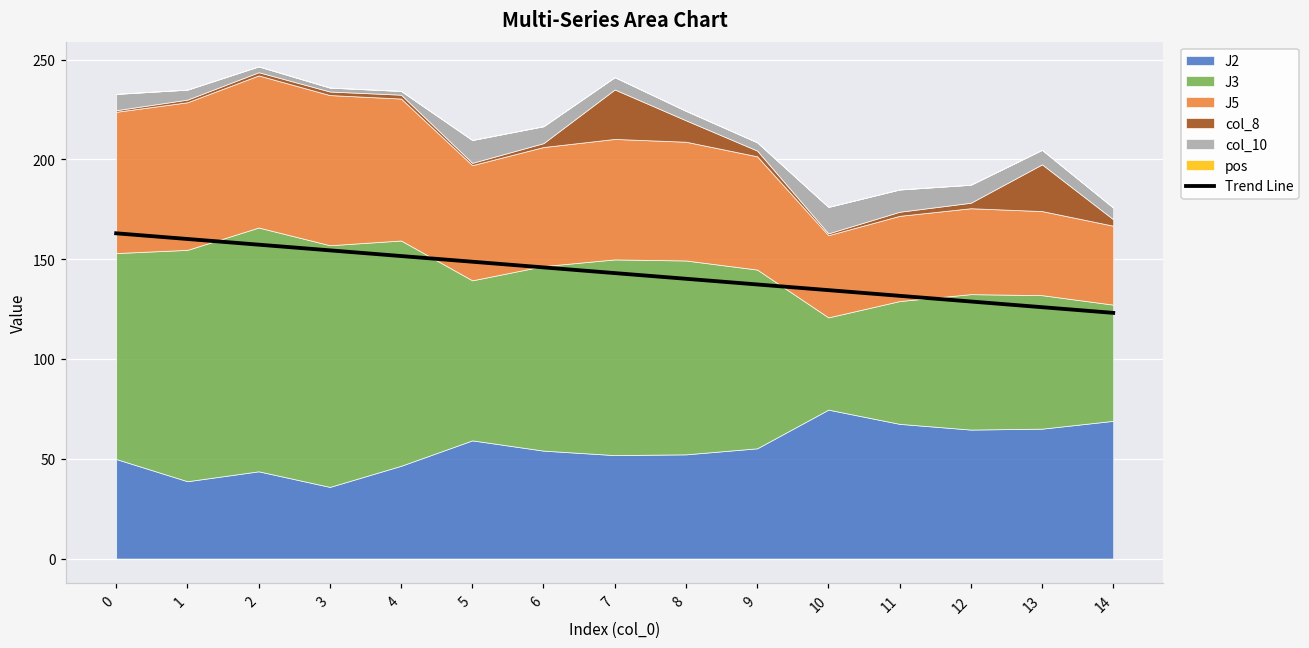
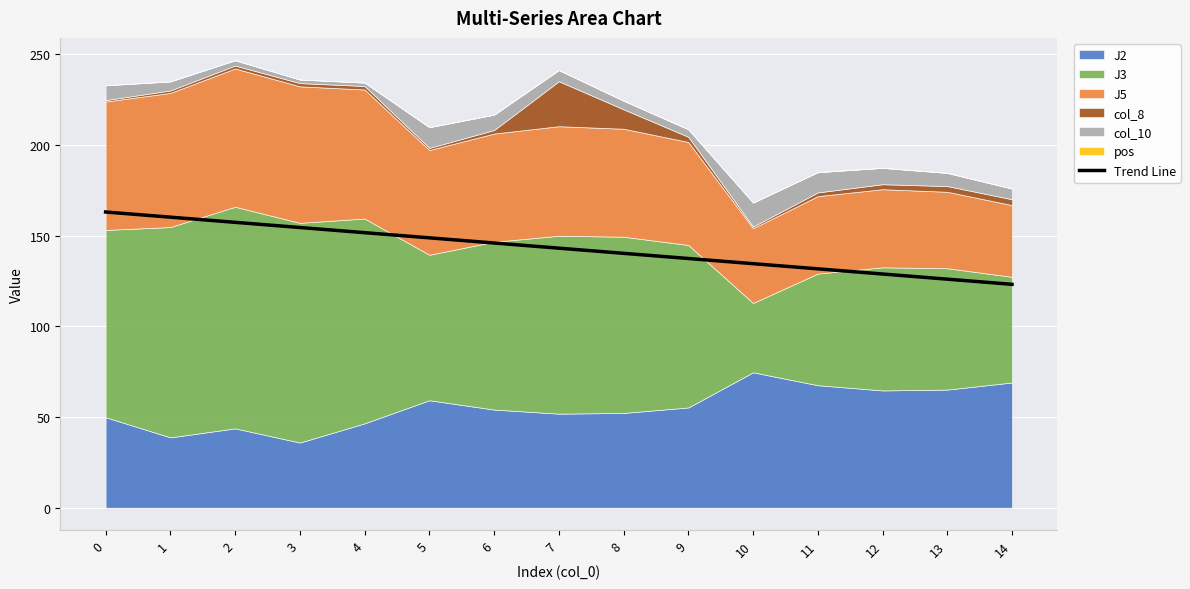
  {
    "Trend Line": {
      "0": 163,
      "1": 160,
      "2": 157,
      "3": 154,
      "4": 152,
      "5": 149,
      "7": 143,
      "8": 140,
      "9": 137,
      "10": 134,
      "11": 132,
      "12": 129,
      "13": 126,
      "14": 123
    },
    "J2": {
      "0": 50,
      "1": 39,
      "2": 44,
      "3": 36,
      "4": 46,
      "5": 59,
      "6": 54,
      "7": 52,
      "8": 52,
      "9": 55,
      "10": 75,
      "11": 67,
      "12": 65,
      "13": 65,
      "14": 69
    },
    "J3": {
      "0": 103,
      "1": 116,
      "2": 122,
      "3": 121,
      "4": 113,
      "5": 80,
      "7": 98,
      "8": 97,
      "9": 90,
-     "10": 46,
+     "10": 38,
      "11": 62,
      "12": 68,
      "13": 67,
      "14": 58
    },
    "J5": {
      "2": 76,
      "3": 75,
      "4": 71,
      "6": 60,
      "7": 60,
      "8": 60,
      "9": 57,
      "11": 43,
      "12": 43,
      "13": 42,
      "14": 40
    },
    "col_8": {
      "2": 2,
      "3": 2,
      "4": 2,
      "6": 2,
      "7": 25,
      "8": 11,
      "9": 3,
      "11": 2,
      "12": 3,
-     "13": 23,
+     "13": 3,
      "14": 3
    }
  }
